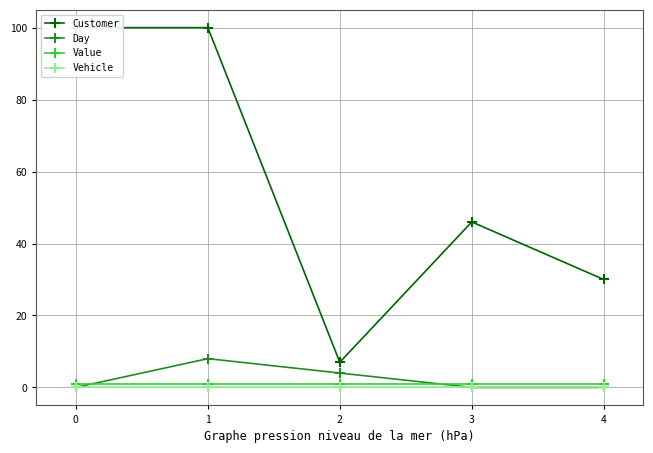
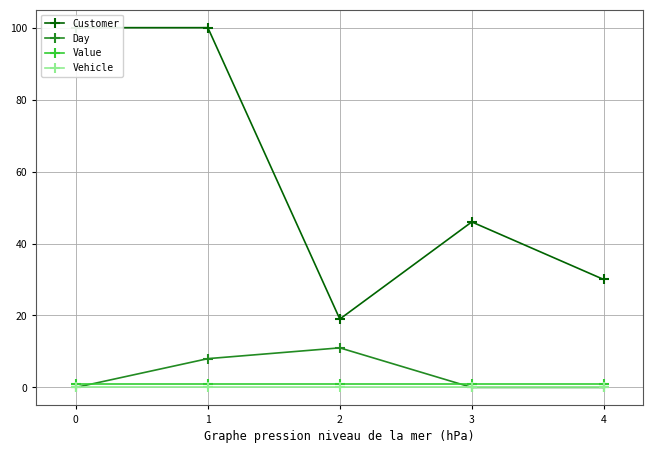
  {
    "Customer": {
      "1": 100,
-     "2": 7,
+     "2": 19,
      "3": 46,
      "4": 30
    },
    "Day": {
      "1": 8,
-     "2": 4
+     "2": 11
    },
    "Value": {
      "0": 1,
      "1": 1,
      "2": 1,
      "3": 1,
      "4": 1
    },
    "Vehicle": {
      "1": 0,
      "2": 0
    }
  }
